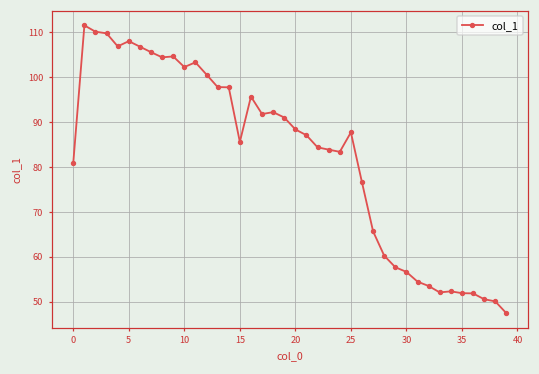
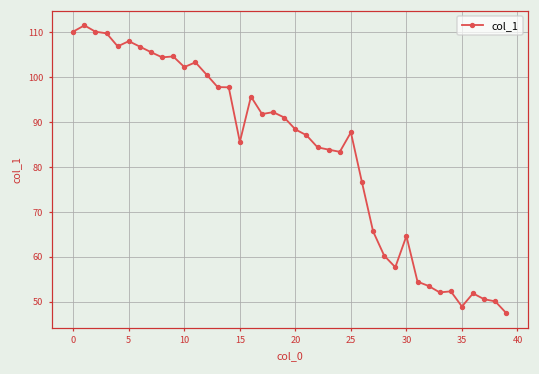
  {
-   "0": 81,
+   "0": 110,
    "5": 108,
    "10": 102,
    "15": 86,
    "20": 88,
    "25": 88,
-   "30": 57,
-   "35": 52
+   "30": 65,
+   "35": 49
  }
